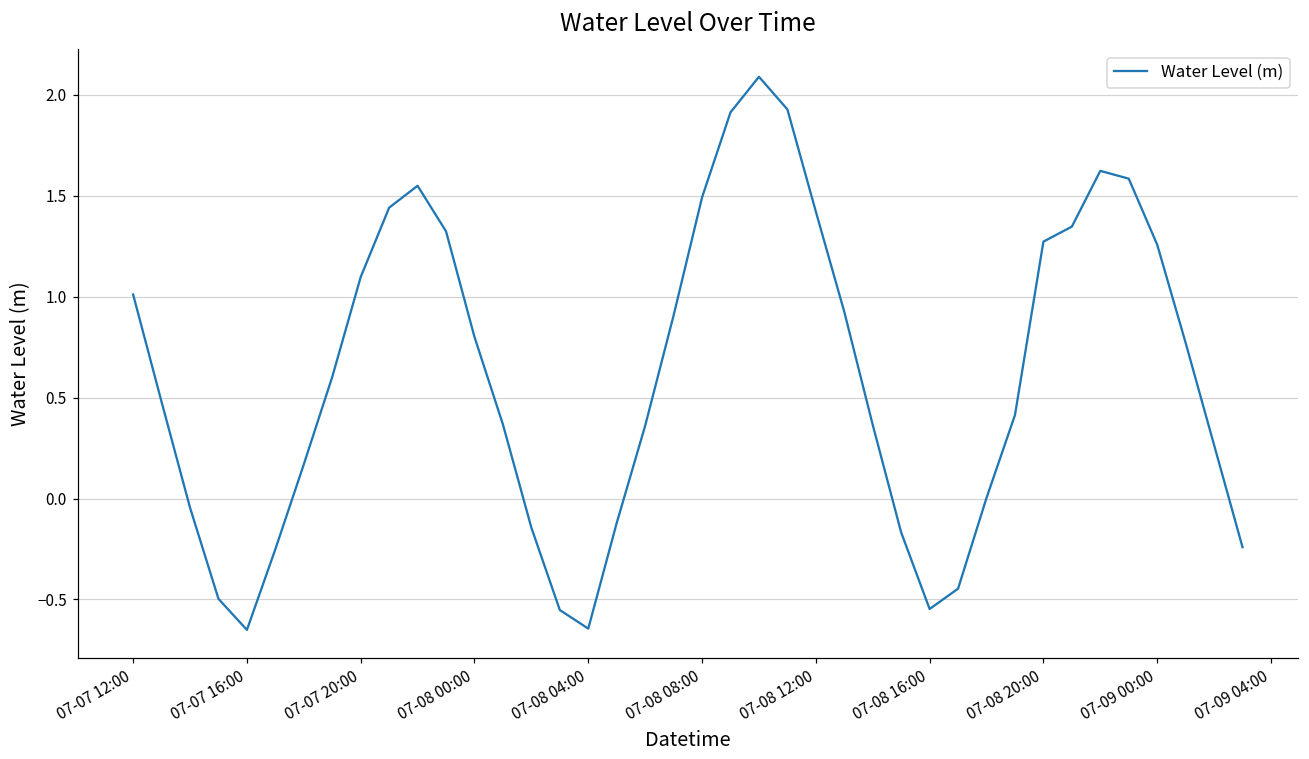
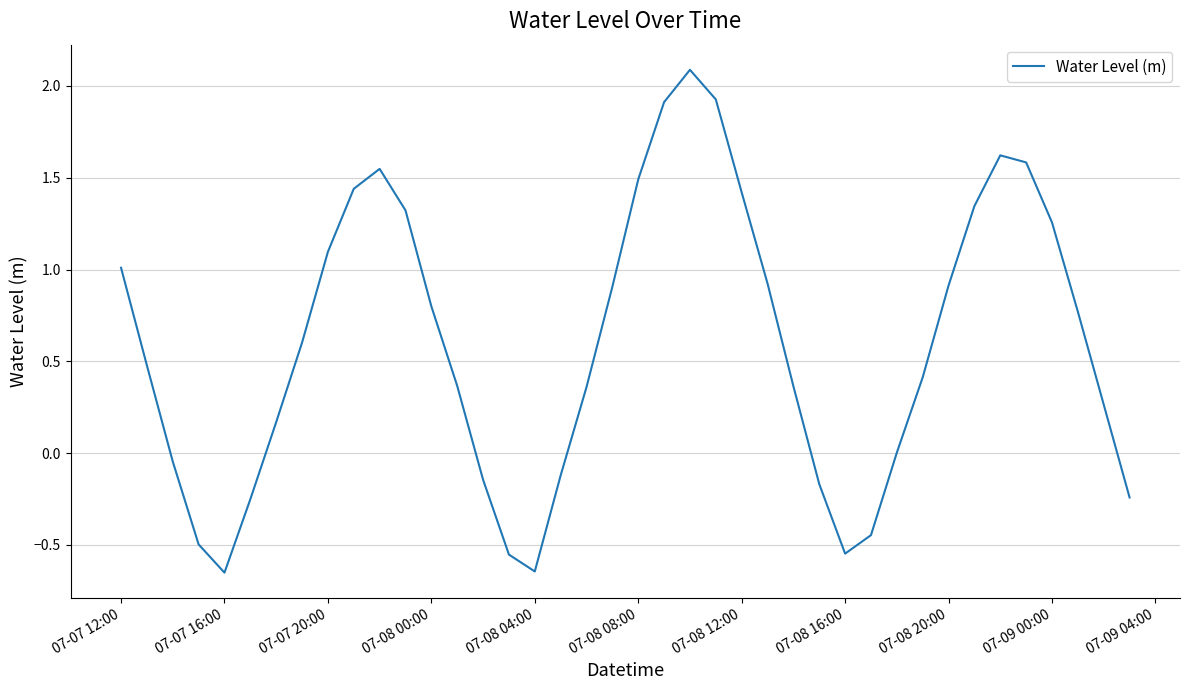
  {
    "07-07 12:00": 1.01,
    "07-07 16:00": -0.65,
    "07-07 20:00": 1.10,
    "07-08 00:00": 0.80,
    "07-08 04:00": -0.64,
    "07-08 08:00": 1.49,
    "07-08 12:00": 1.42,
    "07-08 16:00": -0.55,
-   "07-08 20:00": 1.27,
+   "07-08 20:00": 0.91,
    "07-09 00:00": 1.26
  }
